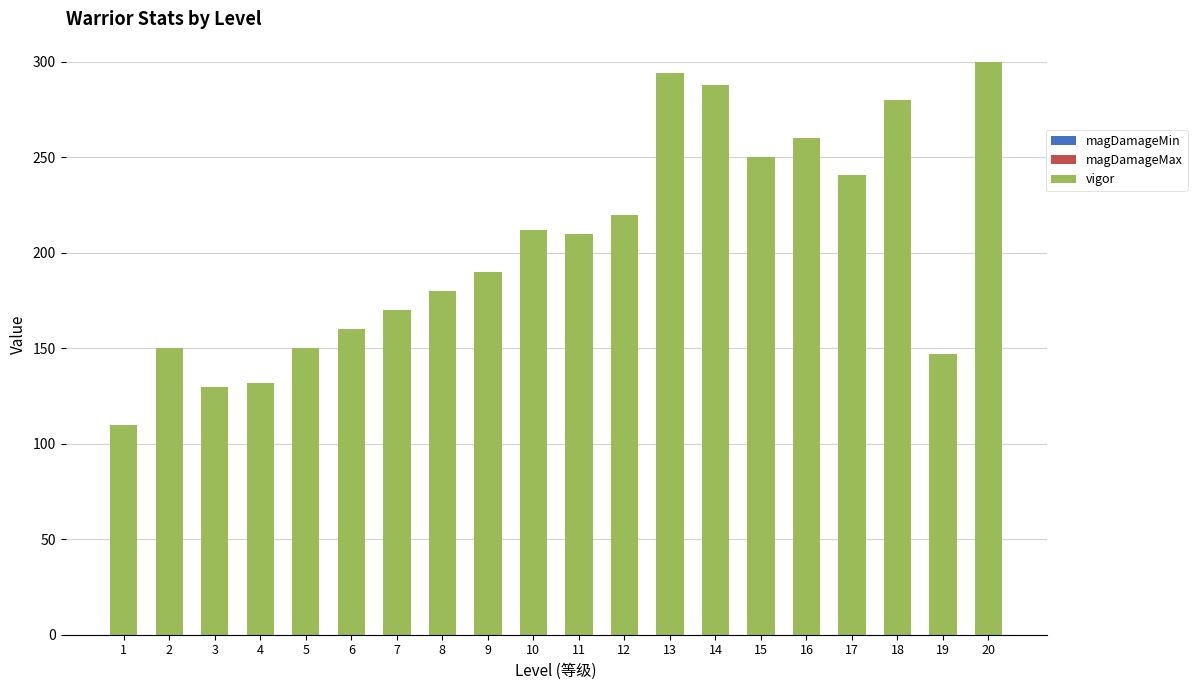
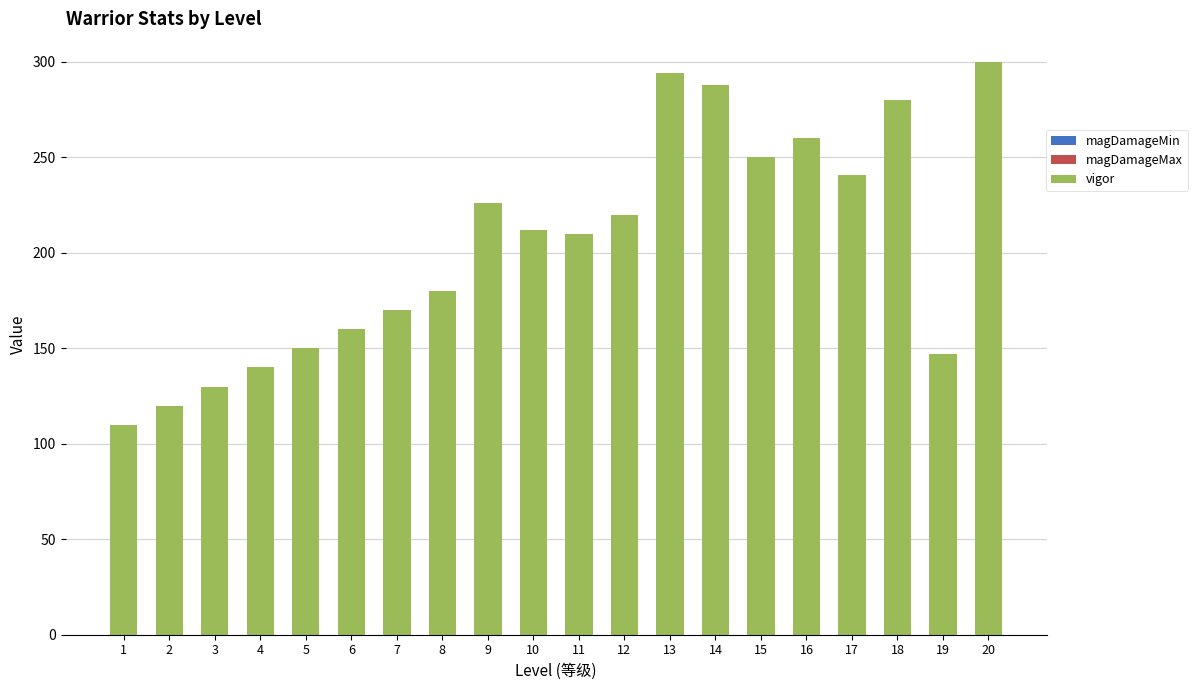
  {
    "magDamageMax": {
      "1": 0,
      "2": 0,
      "3": 0,
      "4": 0,
      "5": 0,
      "6": 0,
      "7": 0,
      "8": 0,
      "9": 0,
      "10": 0,
      "11": 0,
      "12": 0,
      "13": 0,
      "14": 0,
      "15": 0,
      "16": 0,
      "17": 0,
      "18": 0,
      "19": 0,
      "20": 0
    },
    "vigor": {
      "1": 110,
-     "2": 150,
+     "2": 120,
      "3": 130,
-     "4": 132,
+     "4": 140,
      "5": 150,
      "6": 160,
      "7": 170,
      "8": 180,
-     "9": 190,
+     "9": 226,
      "10": 212,
      "11": 210,
      "12": 220,
      "13": 294,
      "14": 288,
      "15": 250,
      "16": 260,
      "17": 241,
      "18": 280,
      "19": 147,
      "20": 300
    }
  }
